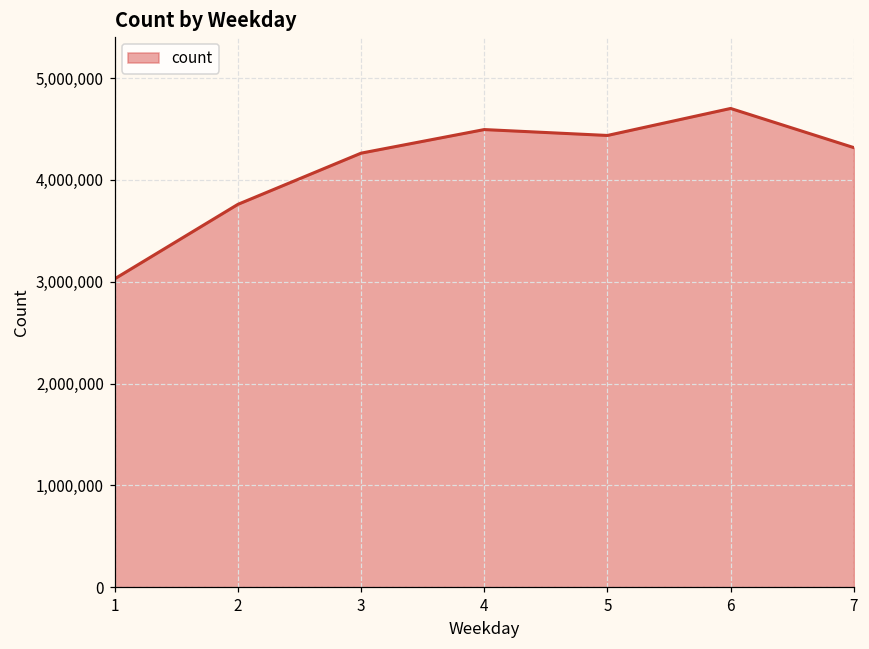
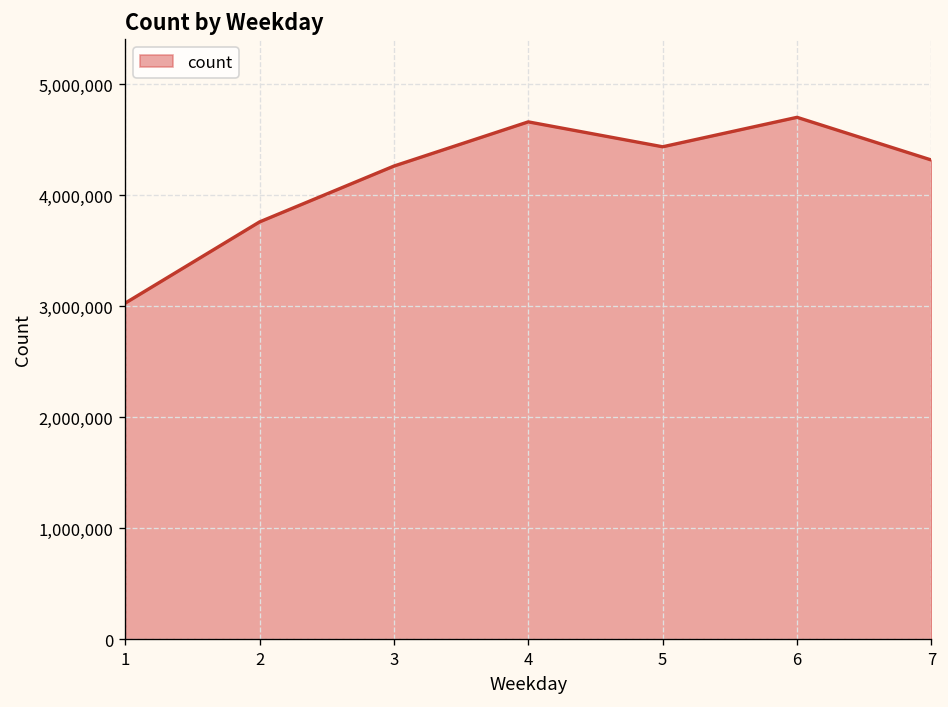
  {
    "1": "3,000,000",
    "2": "3,800,000",
    "3": "4,300,000",
-   "4": "4,500,000",
+   "4": "4,700,000",
    "5": "4,400,000",
    "6": "4,700,000",
    "7": "4,300,000"
  }
